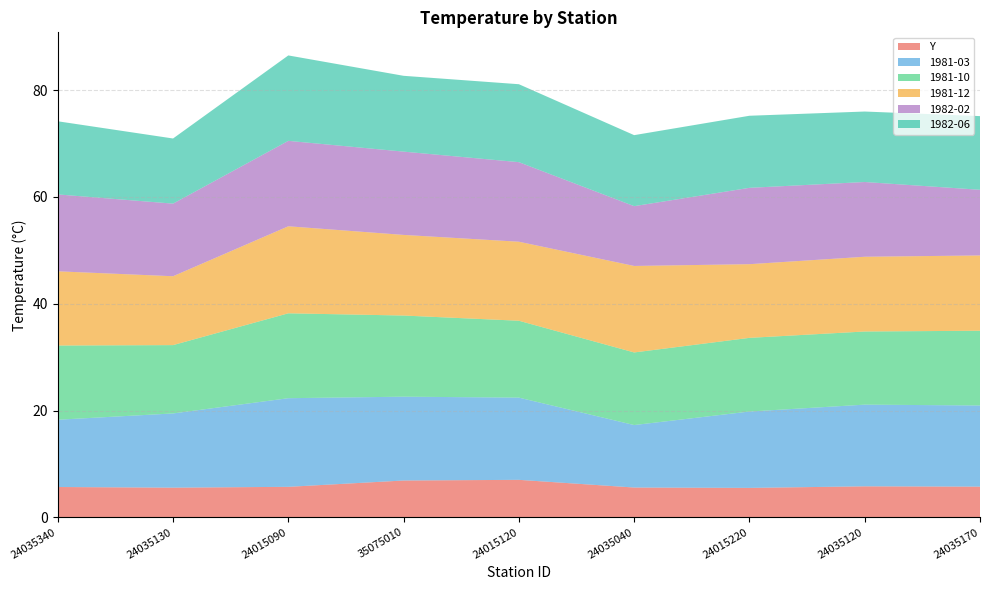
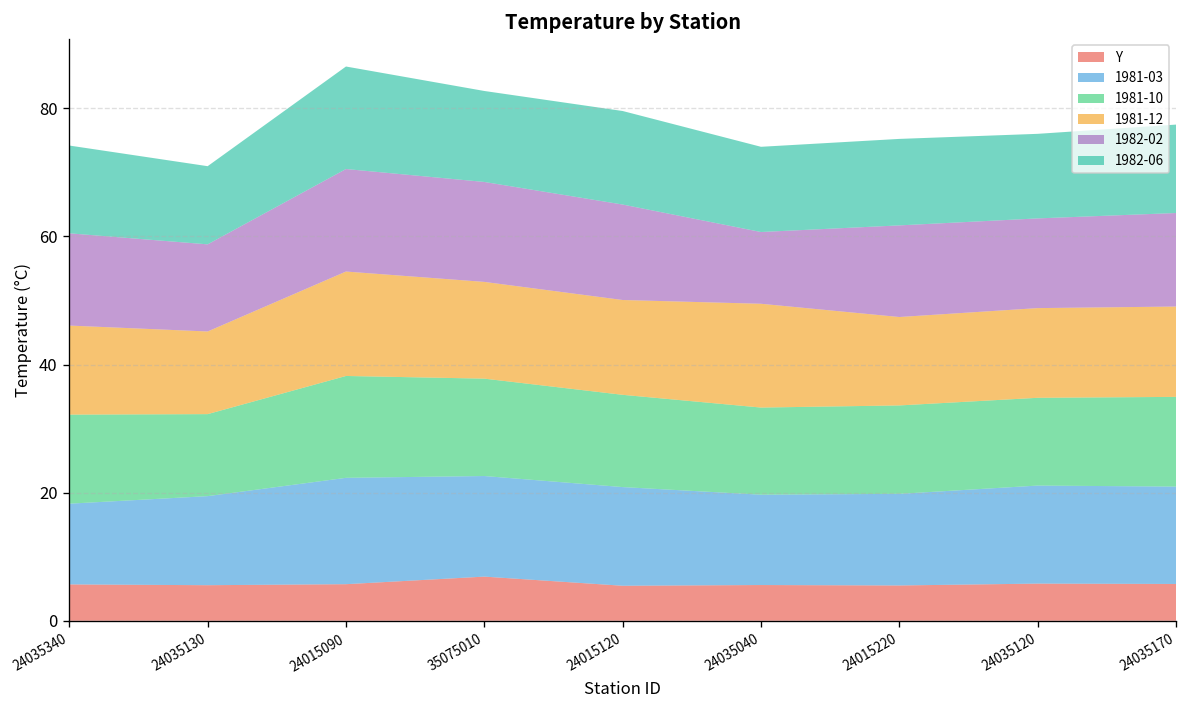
  {
    "Y": {
      "24035340": 6,
      "24035130": 6,
      "24015090": 6,
      "35075010": 7,
-     "24015120": 7,
+     "24015120": 5,
      "24035040": 6,
      "24015220": 6,
      "24035120": 6,
      "24035170": 6
    },
    "1981-03": {
      "24035340": 13,
      "24035130": 14,
      "24015090": 17,
      "35075010": 16,
      "24015120": 15,
-     "24035040": 12,
+     "24035040": 14,
      "24015220": 14,
      "24035120": 15,
      "24035170": 15
    },
    "1981-12": {
      "24035340": 14,
      "24035130": 13,
      "24015090": 16,
      "35075010": 15,
      "24015120": 15,
      "24035040": 16,
      "24015220": 14,
      "24035120": 14,
      "24035170": 14
    },
    "1982-02": {
      "24035340": 14,
      "24035130": 14,
      "24015090": 16,
      "35075010": 16,
      "24015120": 15,
      "24035040": 11,
      "24015220": 14,
      "24035120": 14,
-     "24035170": 12
+     "24035170": 15
    }
  }
